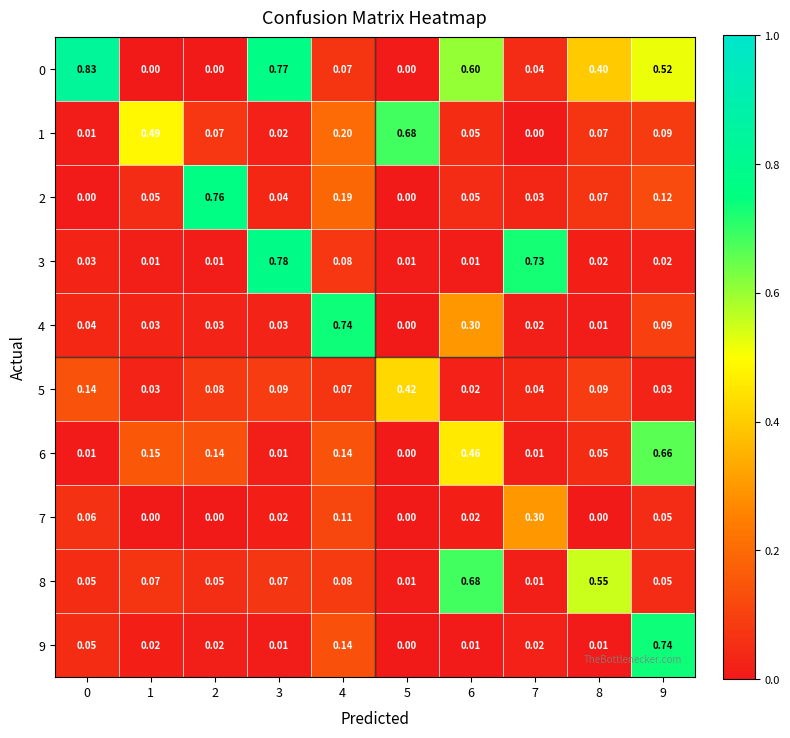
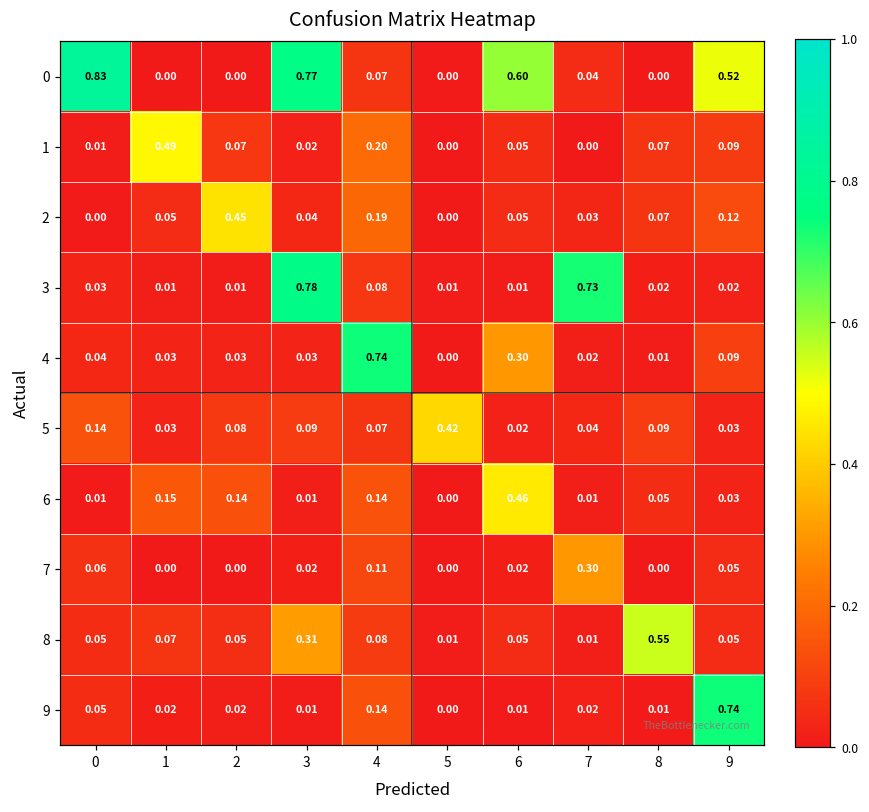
  {
    "0": {
      "0": 0.83,
      "1": 0.00,
      "2": 0.00,
      "3": 0.77,
      "4": 0.07,
      "5": 0.00,
      "6": 0.60,
      "7": 0.04,
-     "8": 0.40,
+     "8": 0.00,
      "9": 0.52
    },
    "1": {
      "0": 0.01,
      "1": 0.49,
      "2": 0.07,
      "3": 0.02,
      "4": 0.20,
-     "5": 0.68,
+     "5": 0.00,
      "6": 0.05,
      "7": 0.00,
      "8": 0.07,
      "9": 0.09
    },
    "2": {
      "0": 0.00,
      "1": 0.05,
-     "2": 0.76,
+     "2": 0.45,
      "3": 0.04,
      "4": 0.19,
      "5": 0.00,
      "6": 0.05,
      "7": 0.03,
      "8": 0.07,
      "9": 0.12
    },
    "3": {
      "0": 0.03,
      "1": 0.01,
      "2": 0.01,
      "3": 0.78,
      "4": 0.08,
      "5": 0.01,
      "6": 0.01,
      "7": 0.73,
      "8": 0.02,
      "9": 0.02
    },
    "4": {
      "0": 0.04,
      "1": 0.03,
      "2": 0.03,
      "3": 0.03,
      "4": 0.74,
      "5": 0.00,
      "6": 0.30,
      "7": 0.02,
      "8": 0.01,
      "9": 0.09
    },
    "5": {
      "0": 0.14,
      "1": 0.03,
      "2": 0.08,
      "3": 0.09,
      "4": 0.07,
      "5": 0.42,
      "6": 0.02,
      "7": 0.04,
      "8": 0.09,
      "9": 0.03
    },
    "6": {
      "0": 0.01,
      "1": 0.15,
      "2": 0.14,
      "3": 0.01,
      "4": 0.14,
      "5": 0.00,
      "6": 0.46,
      "7": 0.01,
      "8": 0.05,
-     "9": 0.66
+     "9": 0.03
    },
    "7": {
      "0": 0.06,
      "1": 0.00,
      "2": 0.00,
      "3": 0.02,
      "4": 0.11,
      "5": 0.00,
      "6": 0.02,
      "7": 0.30,
      "8": 0.00,
      "9": 0.05
    },
    "8": {
      "0": 0.05,
      "1": 0.07,
      "2": 0.05,
-     "3": 0.07,
+     "3": 0.31,
      "4": 0.08,
      "5": 0.01,
-     "6": 0.68,
+     "6": 0.05,
      "7": 0.01,
      "8": 0.55,
      "9": 0.05
    },
    "9": {
      "0": 0.05,
      "1": 0.02,
      "2": 0.02,
      "3": 0.01,
      "4": 0.14,
      "5": 0.00,
      "6": 0.01,
      "7": 0.02,
      "8": 0.01
    }
  }
